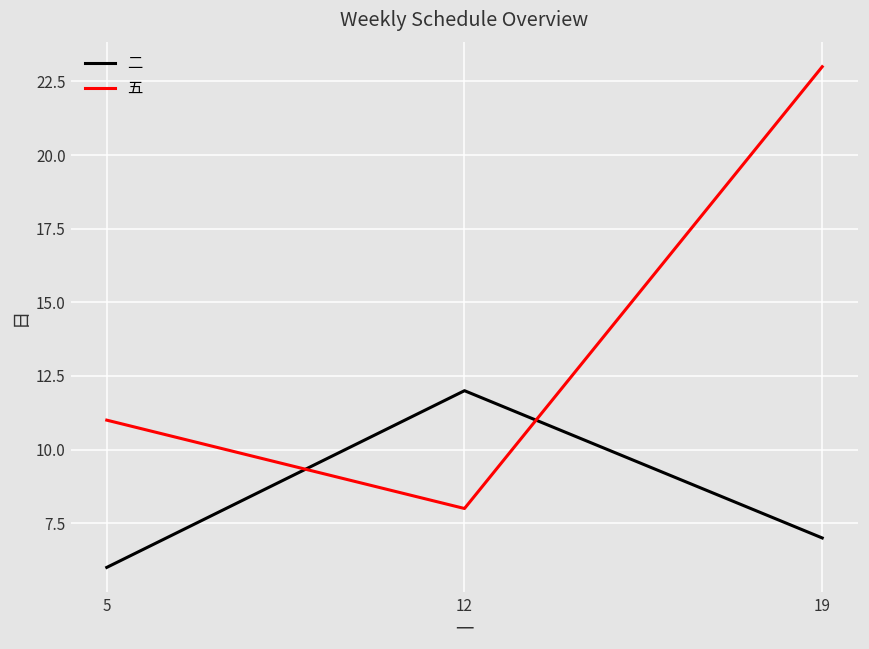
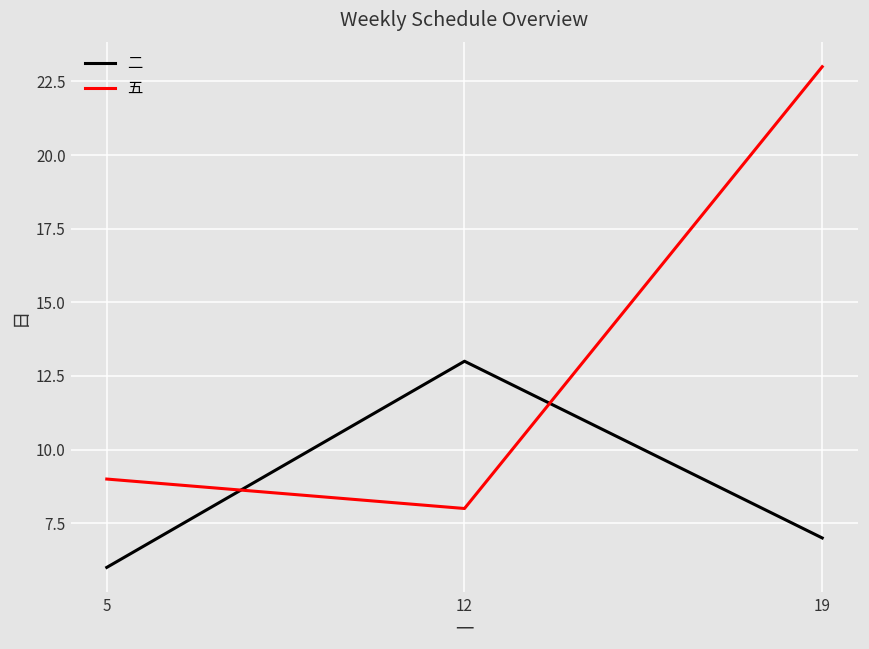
  {
    "二": {
      "5": 6,
-     "12": 12,
+     "12": 13,
      "19": 7
    },
    "五": {
-     "5": 11,
+     "5": 9,
      "12": 8,
      "19": 23
    }
  }
